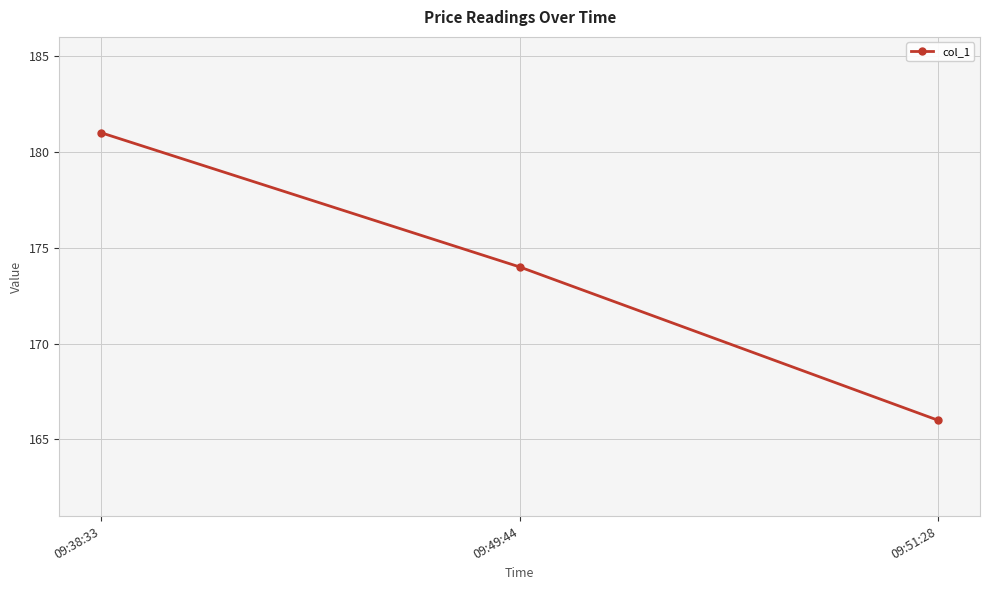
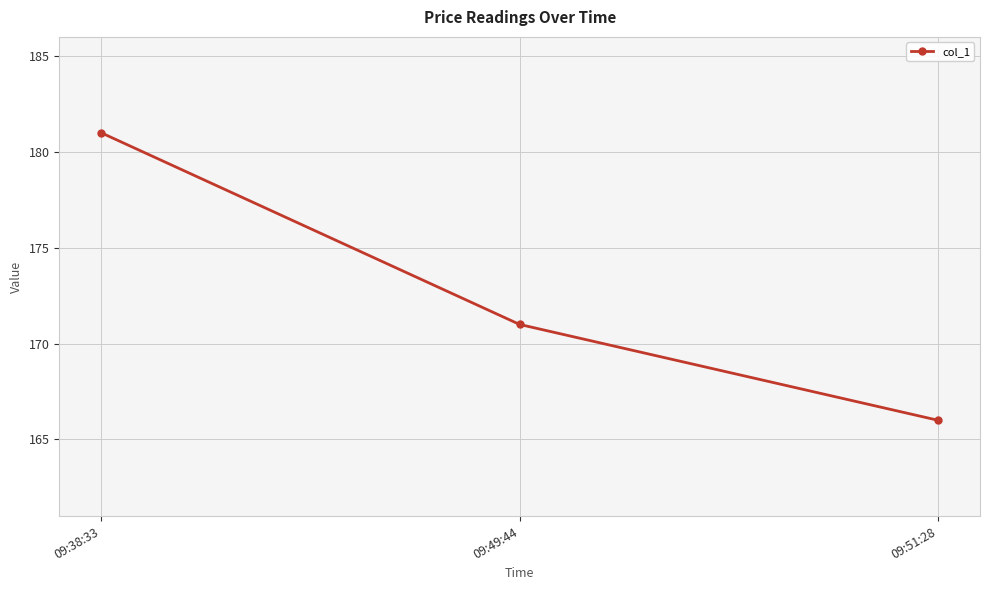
  {
    "09:38:33": 181,
-   "09:49:44": 174,
+   "09:49:44": 171,
    "09:51:28": 166
  }
